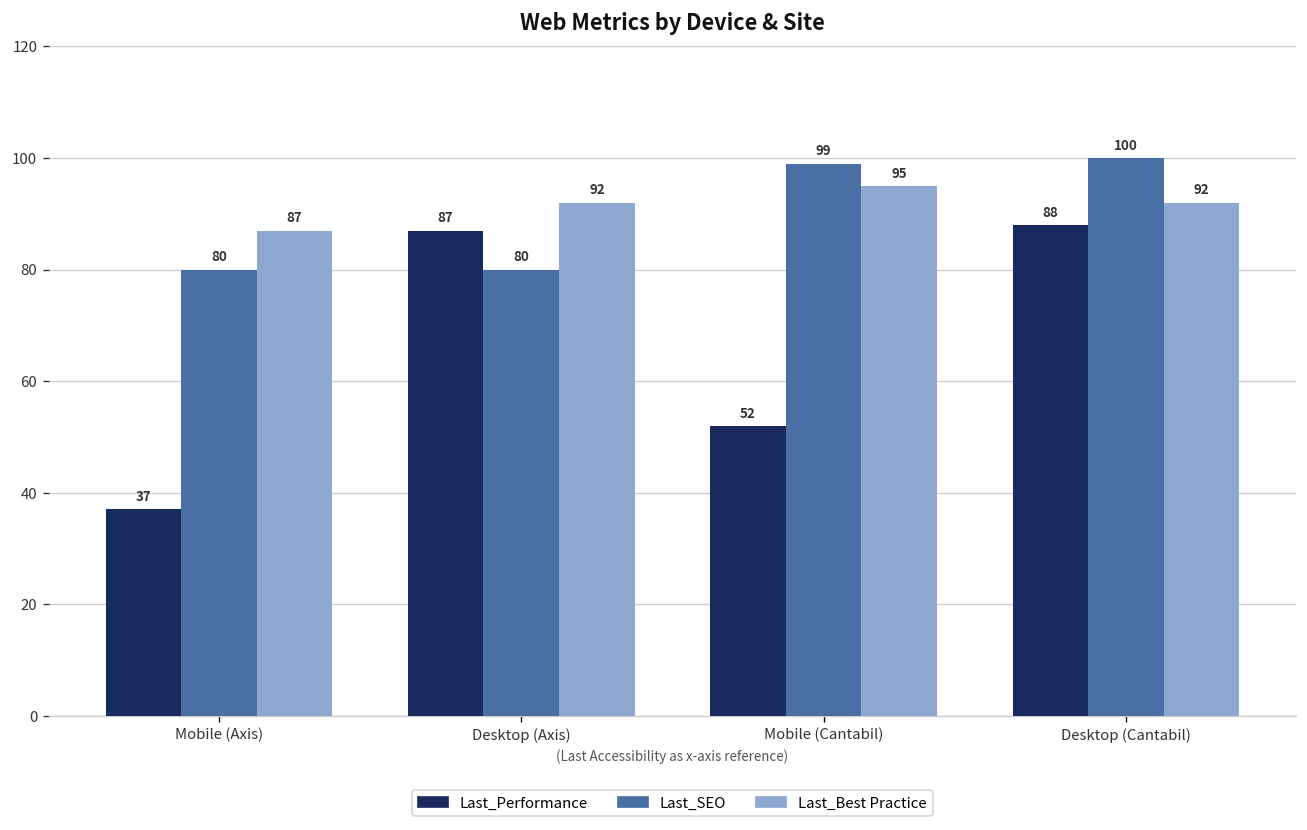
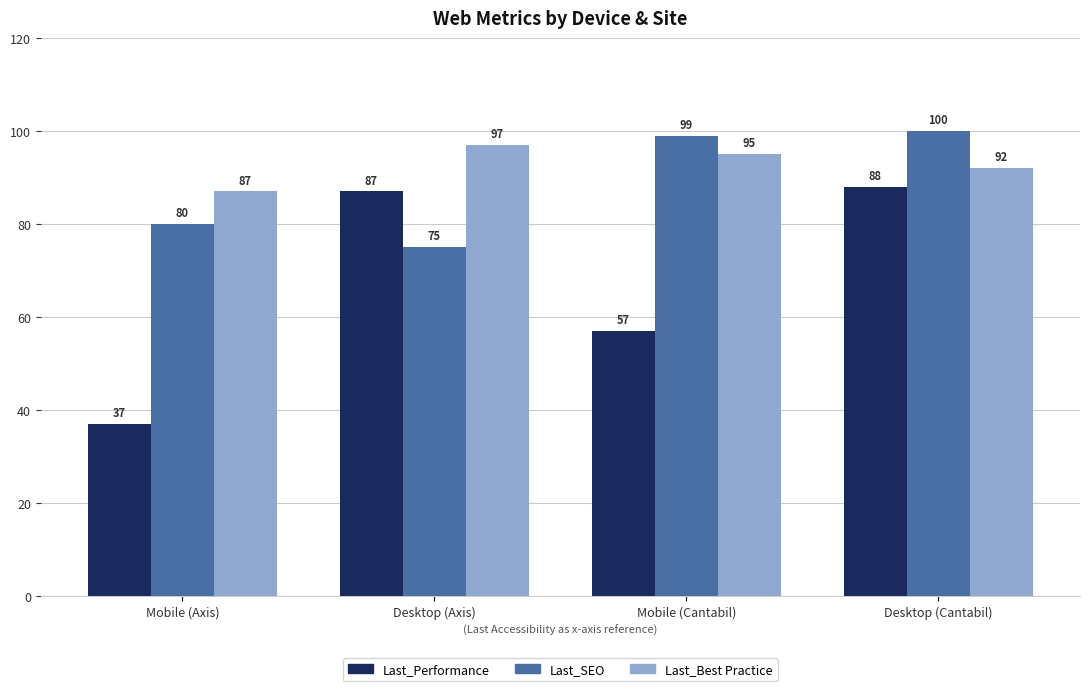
  {
    "Last_Performance": {
      "Mobile (Axis)": 37,
      "Desktop (Axis)": 87,
-     "Mobile (Cantabil)": 52,
+     "Mobile (Cantabil)": 57,
      "Desktop (Cantabil)": 88
    },
    "Last_SEO": {
      "Mobile (Axis)": 80,
-     "Desktop (Axis)": 80,
+     "Desktop (Axis)": 75,
      "Mobile (Cantabil)": 99,
      "Desktop (Cantabil)": 100
    },
    "Last_Best Practice": {
      "Mobile (Axis)": 87,
-     "Desktop (Axis)": 92,
+     "Desktop (Axis)": 97,
      "Mobile (Cantabil)": 95,
      "Desktop (Cantabil)": 92
    }
  }
